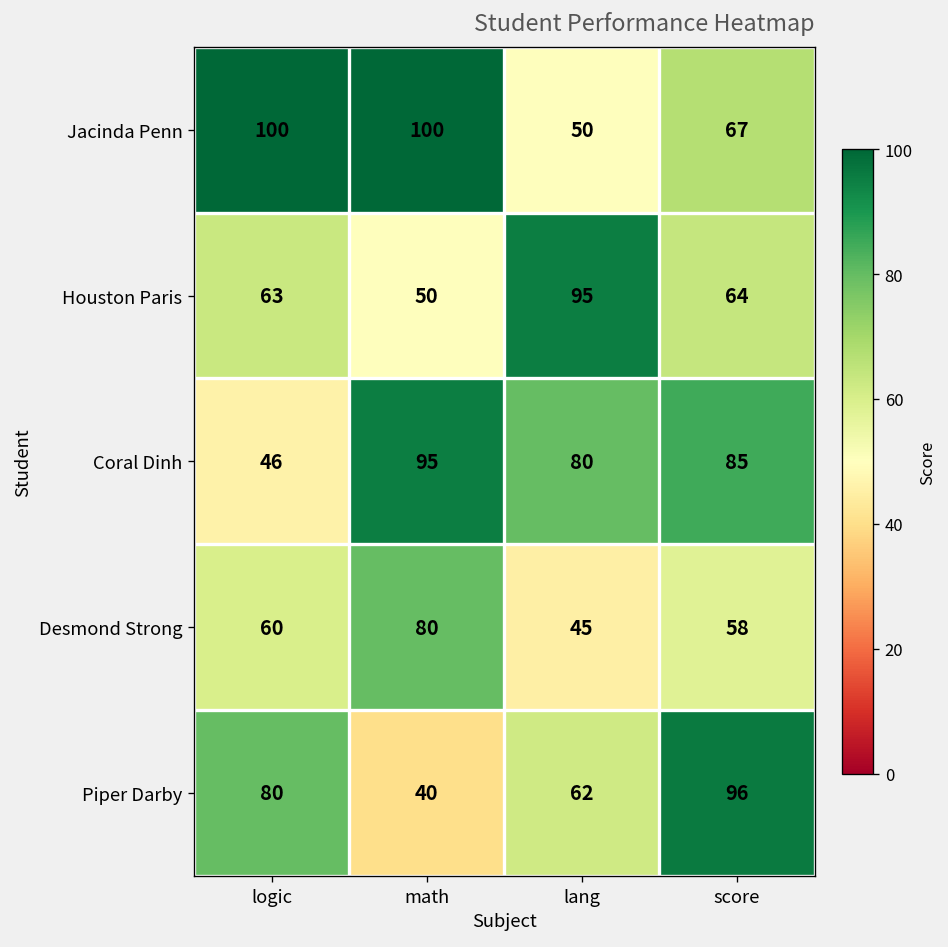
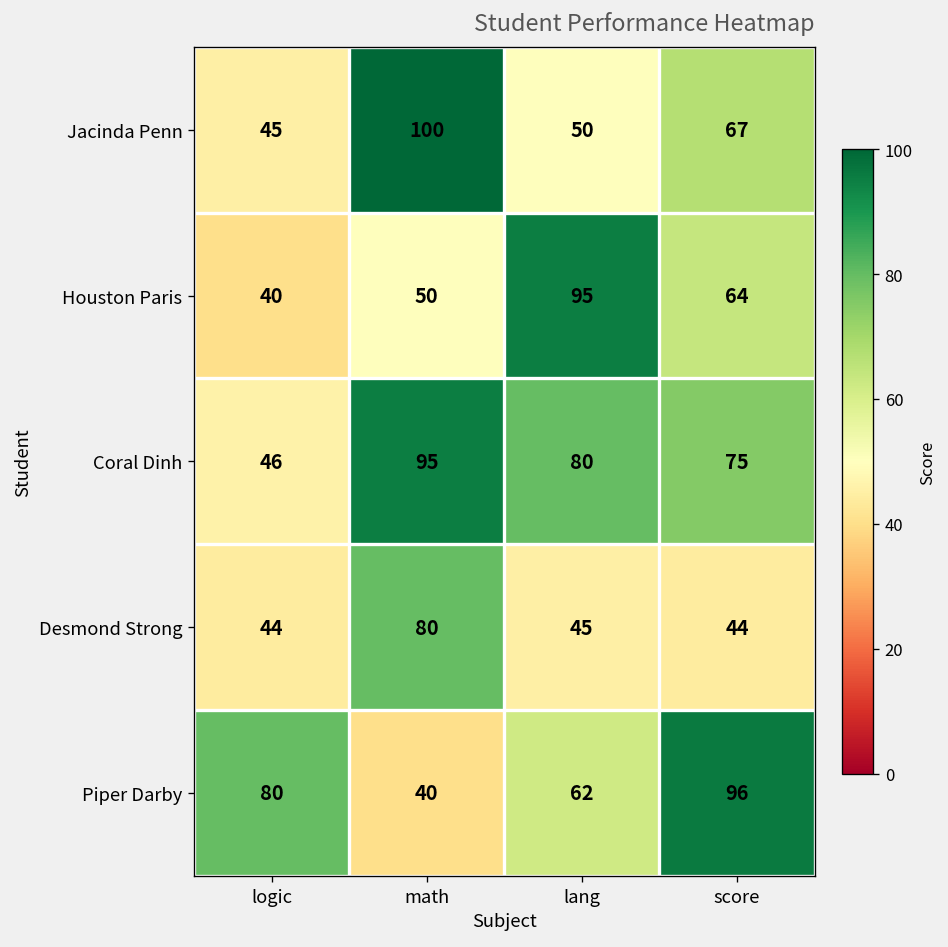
  {
    "Jacinda Penn": {
-     "logic": 100,
+     "logic": 45,
      "math": 100,
      "lang": 50,
      "score": 67
    },
    "Houston Paris": {
-     "logic": 63,
+     "logic": 40,
      "math": 50,
      "lang": 95,
      "score": 64
    },
    "Coral Dinh": {
      "logic": 46,
      "math": 95,
      "lang": 80,
-     "score": 85
+     "score": 75
    },
    "Desmond Strong": {
-     "logic": 60,
+     "logic": 44,
      "math": 80,
      "lang": 45,
-     "score": 58
+     "score": 44
    },
    "Piper Darby": {
      "logic": 80,
      "math": 40,
      "lang": 62,
      "score": 96
    }
  }
